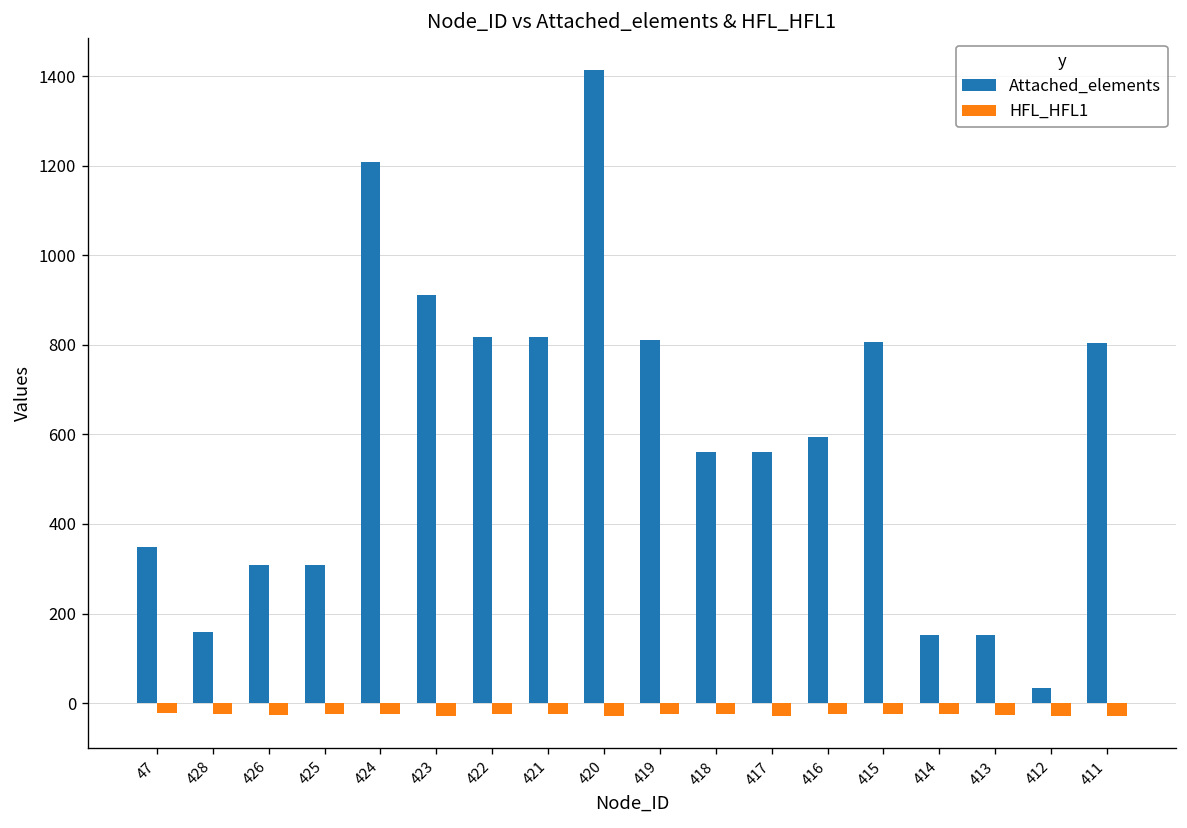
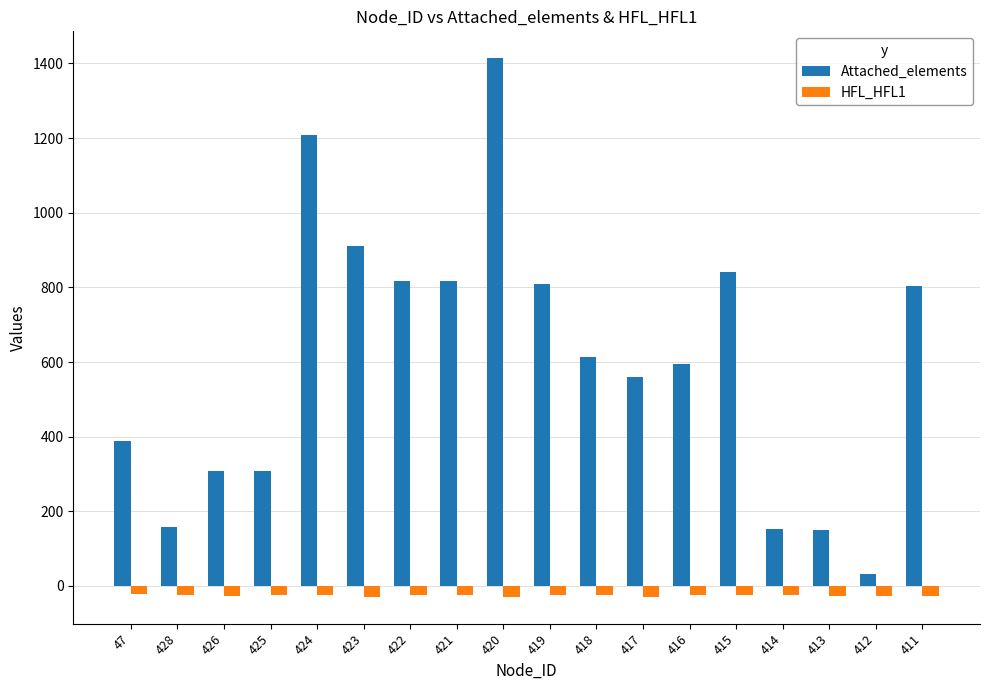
  {
    "Attached_elements": {
-     "47": 350,
+     "47": 390,
      "428": 160,
      "426": 310,
      "425": 310,
      "424": 1210,
      "423": 910,
      "422": 820,
      "421": 820,
      "420": 1410,
      "419": 810,
-     "418": 560,
+     "418": 610,
      "417": 560,
      "416": 600,
-     "415": 810,
+     "415": 840,
      "414": 150,
      "413": 150,
      "412": 30,
      "411": 800
    },
    "HFL_HFL1": {
      "47": -20,
      "428": -20,
      "426": -30,
      "425": -30,
      "424": -30,
      "423": -30,
      "422": -20,
      "421": -20,
      "420": -30,
      "419": -30,
      "418": -20,
      "417": -30,
      "416": -20,
      "415": -20,
      "414": -20,
      "413": -30,
      "412": -30,
      "411": -30
    }
  }
